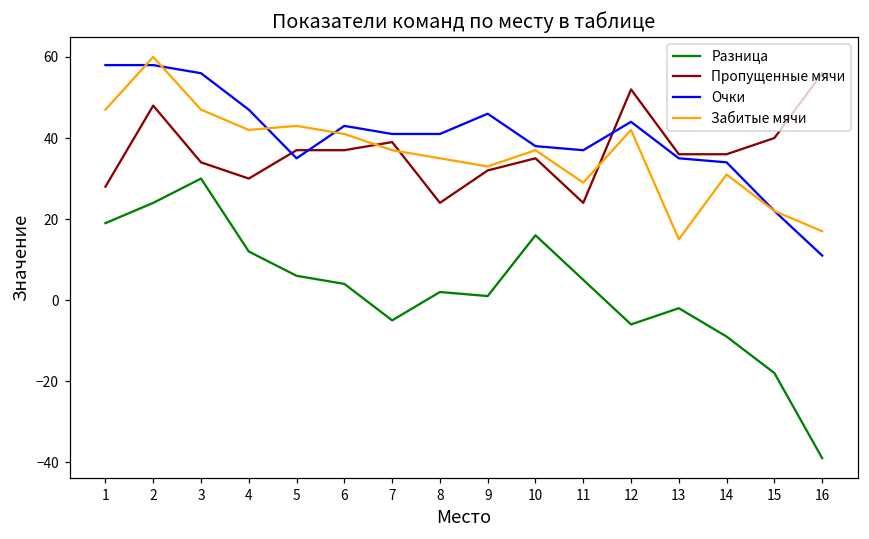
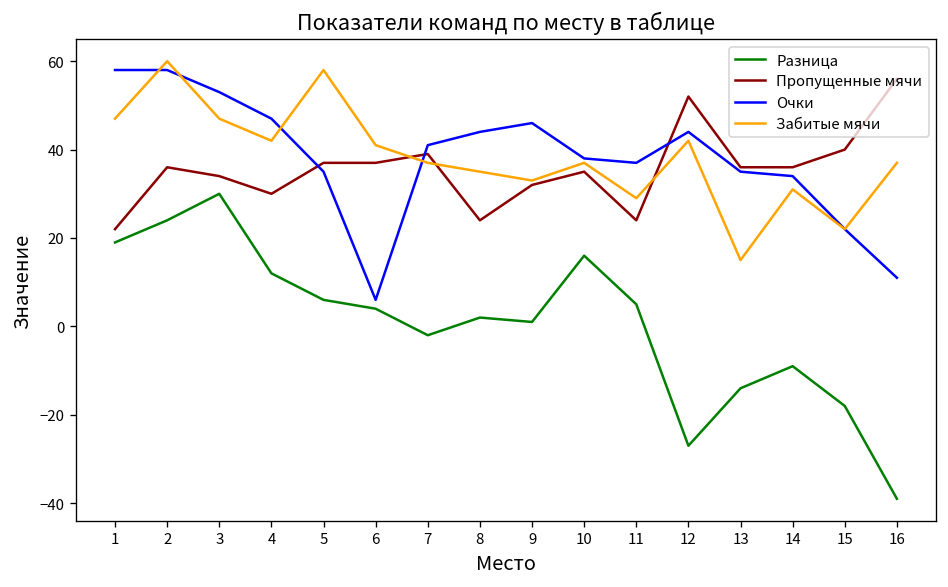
  {
    "Разница": {
      "1": 19,
      "2": 24,
      "3": 30,
      "4": 12,
      "5": 6,
      "6": 4,
-     "7": -5,
+     "7": -2,
      "8": 2,
      "9": 1,
      "10": 16,
      "11": 5,
-     "12": -6,
-     "13": -2,
+     "12": -27,
+     "13": -14,
      "14": -9,
      "15": -18,
      "16": -39
    },
    "Пропущенные мячи": {
-     "1": 28,
-     "2": 48,
+     "1": 22,
+     "2": 36,
      "3": 34,
      "4": 30,
      "5": 37,
      "6": 37,
      "7": 39,
      "8": 24,
      "9": 32,
      "10": 35,
      "11": 24,
      "12": 52,
      "13": 36,
      "14": 36,
      "15": 40
    },
    "Очки": {
      "1": 58,
      "2": 58,
-     "3": 56,
+     "3": 53,
      "4": 47,
      "5": 35,
-     "6": 43,
+     "6": 6,
      "7": 41,
-     "8": 41,
+     "8": 44,
      "9": 46,
      "10": 38,
      "11": 37,
      "12": 44,
      "13": 35,
      "14": 34,
      "16": 11
    },
    "Забитые мячи": {
      "1": 47,
      "2": 60,
      "3": 47,
      "4": 42,
-     "5": 43,
+     "5": 58,
      "6": 41,
      "7": 37,
      "8": 35,
      "9": 33,
      "10": 37,
      "11": 29,
      "12": 42,
      "13": 15,
      "14": 31,
-     "16": 17
+     "16": 37
    }
  }
